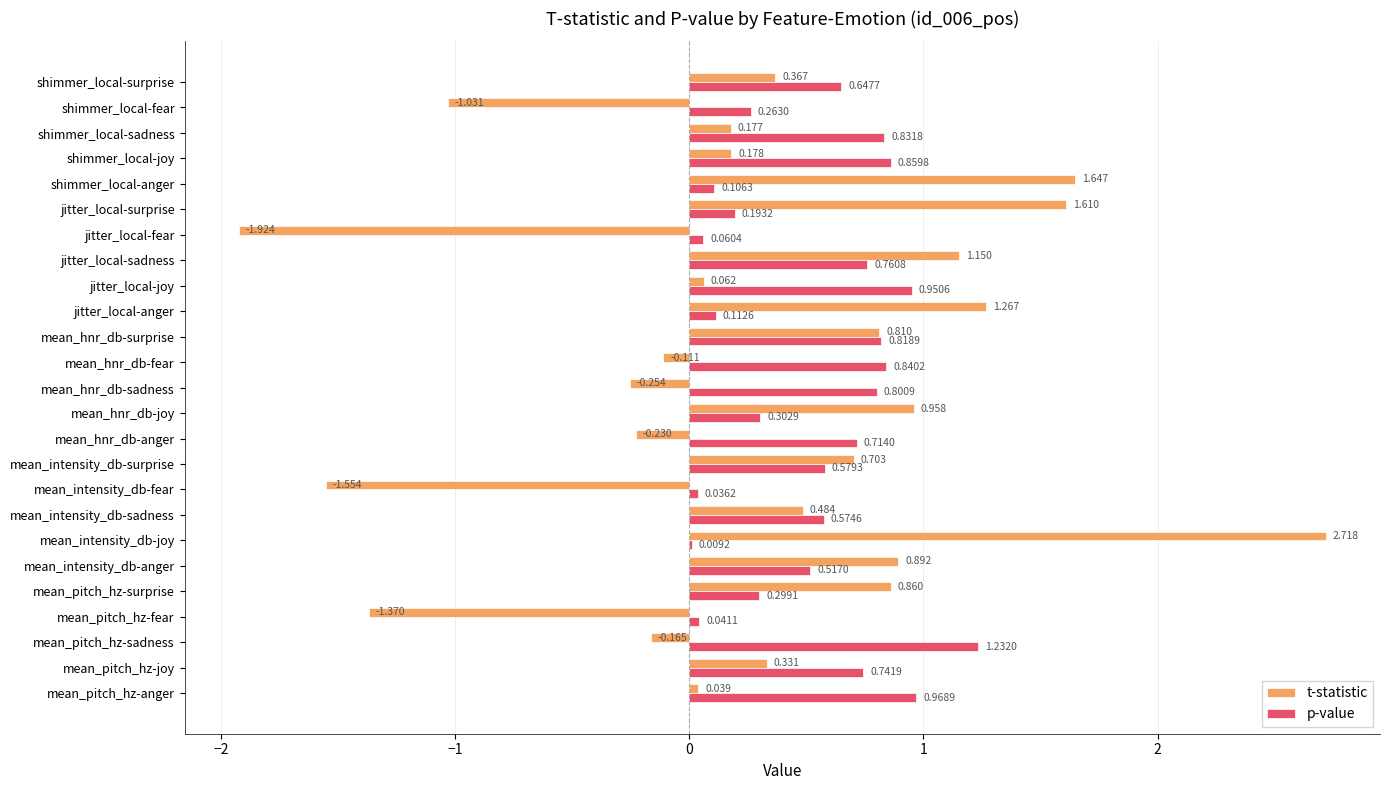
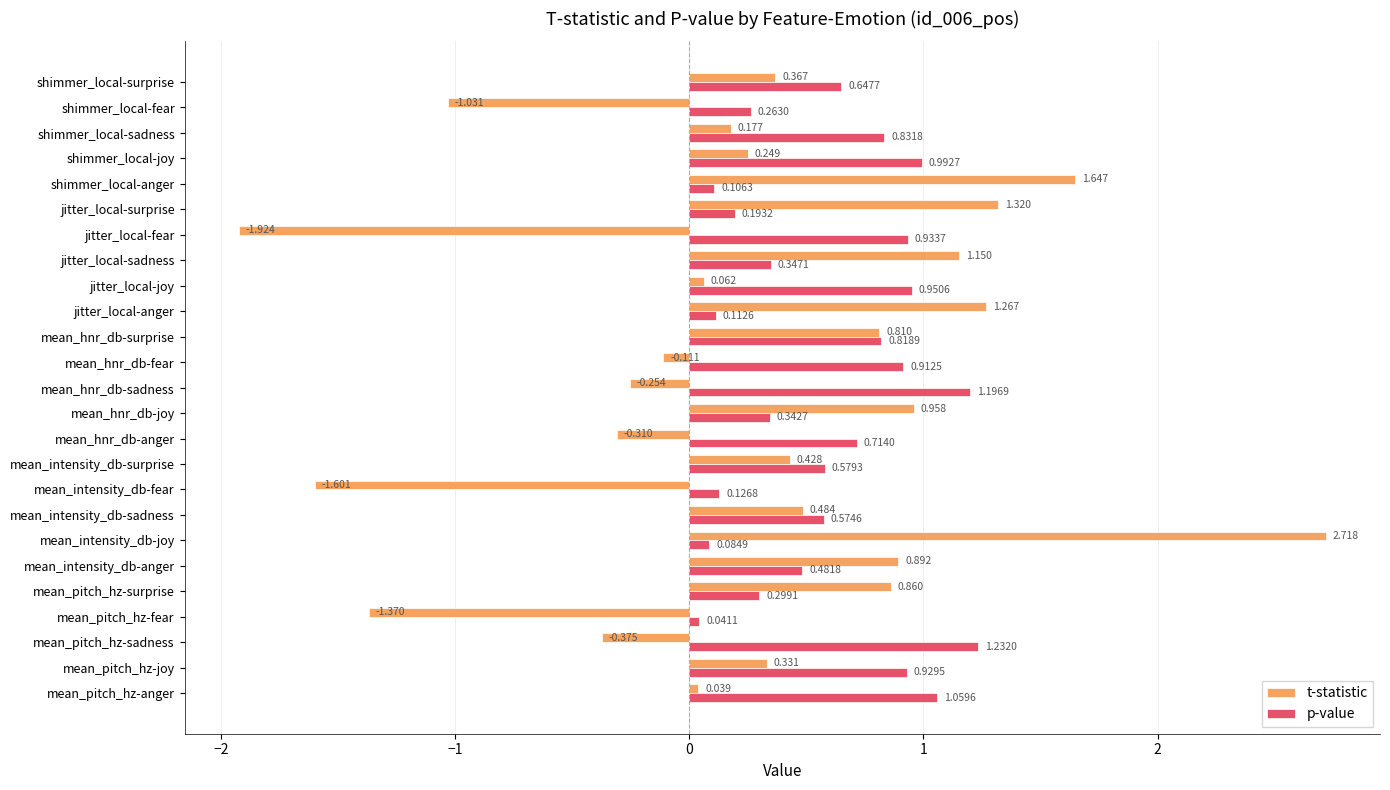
  {
    "t-statistic": {
      "shimmer_local-surprise": 0.367,
      "shimmer_local-fear": -1.031,
      "shimmer_local-sadness": 0.177,
-     "shimmer_local-joy": 0.178,
+     "shimmer_local-joy": 0.249,
      "shimmer_local-anger": 1.647,
-     "jitter_local-surprise": 1.610,
+     "jitter_local-surprise": 1.320,
      "jitter_local-fear": -1.924,
      "jitter_local-sadness": 1.150,
      "jitter_local-joy": 0.062,
      "jitter_local-anger": 1.267,
      "mean_hnr_db-surprise": 0.810,
      "mean_hnr_db-fear": -0.111,
      "mean_hnr_db-sadness": -0.254,
      "mean_hnr_db-joy": 0.958,
-     "mean_hnr_db-anger": -0.230,
-     "mean_intensity_db-surprise": 0.703,
-     "mean_intensity_db-fear": -1.554,
+     "mean_hnr_db-anger": -0.310,
+     "mean_intensity_db-surprise": 0.428,
+     "mean_intensity_db-fear": -1.601,
      "mean_intensity_db-sadness": 0.484,
      "mean_intensity_db-joy": 2.718,
      "mean_intensity_db-anger": 0.892,
      "mean_pitch_hz-surprise": 0.860,
      "mean_pitch_hz-fear": -1.370,
-     "mean_pitch_hz-sadness": -0.165,
+     "mean_pitch_hz-sadness": -0.375,
      "mean_pitch_hz-joy": 0.331,
      "mean_pitch_hz-anger": 0.039
    },
    "p-value": {
      "shimmer_local-surprise": 0.6477,
      "shimmer_local-fear": 0.2630,
      "shimmer_local-sadness": 0.8318,
-     "shimmer_local-joy": 0.8598,
+     "shimmer_local-joy": 0.9927,
      "shimmer_local-anger": 0.1063,
      "jitter_local-surprise": 0.1932,
-     "jitter_local-fear": 0.0604,
-     "jitter_local-sadness": 0.7608,
+     "jitter_local-fear": 0.9337,
+     "jitter_local-sadness": 0.3471,
      "jitter_local-joy": 0.9506,
      "jitter_local-anger": 0.1126,
      "mean_hnr_db-surprise": 0.8189,
-     "mean_hnr_db-fear": 0.8402,
-     "mean_hnr_db-sadness": 0.8009,
-     "mean_hnr_db-joy": 0.3029,
+     "mean_hnr_db-fear": 0.9125,
+     "mean_hnr_db-sadness": 1.1969,
+     "mean_hnr_db-joy": 0.3427,
      "mean_hnr_db-anger": 0.7140,
      "mean_intensity_db-surprise": 0.5793,
-     "mean_intensity_db-fear": 0.0362,
+     "mean_intensity_db-fear": 0.1268,
      "mean_intensity_db-sadness": 0.5746,
-     "mean_intensity_db-joy": 0.0092,
-     "mean_intensity_db-anger": 0.5170,
+     "mean_intensity_db-joy": 0.0849,
+     "mean_intensity_db-anger": 0.4818,
      "mean_pitch_hz-surprise": 0.2991,
      "mean_pitch_hz-fear": 0.0411,
      "mean_pitch_hz-sadness": 1.2320,
-     "mean_pitch_hz-joy": 0.7419,
-     "mean_pitch_hz-anger": 0.9689
+     "mean_pitch_hz-joy": 0.9295,
+     "mean_pitch_hz-anger": 1.0596
    }
  }
